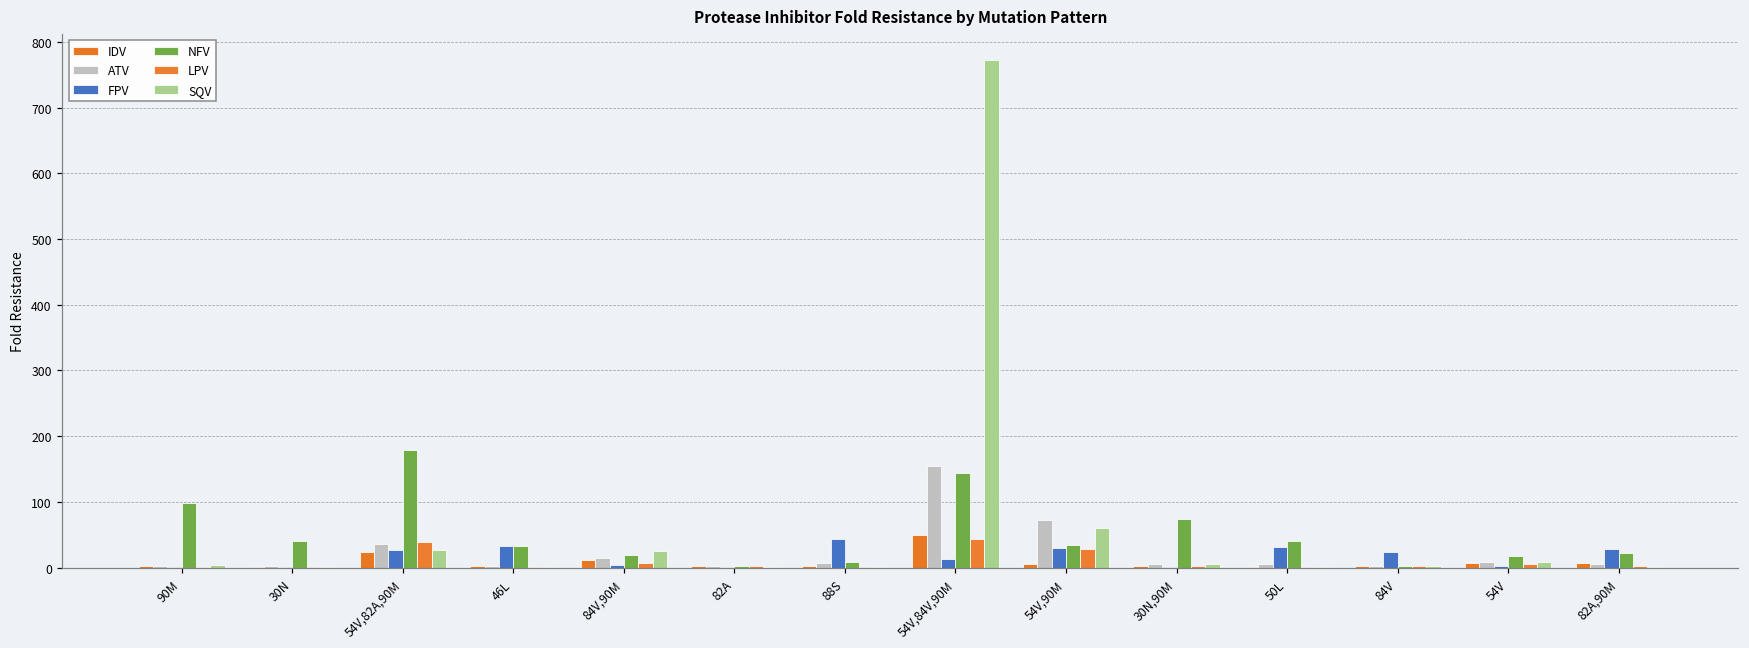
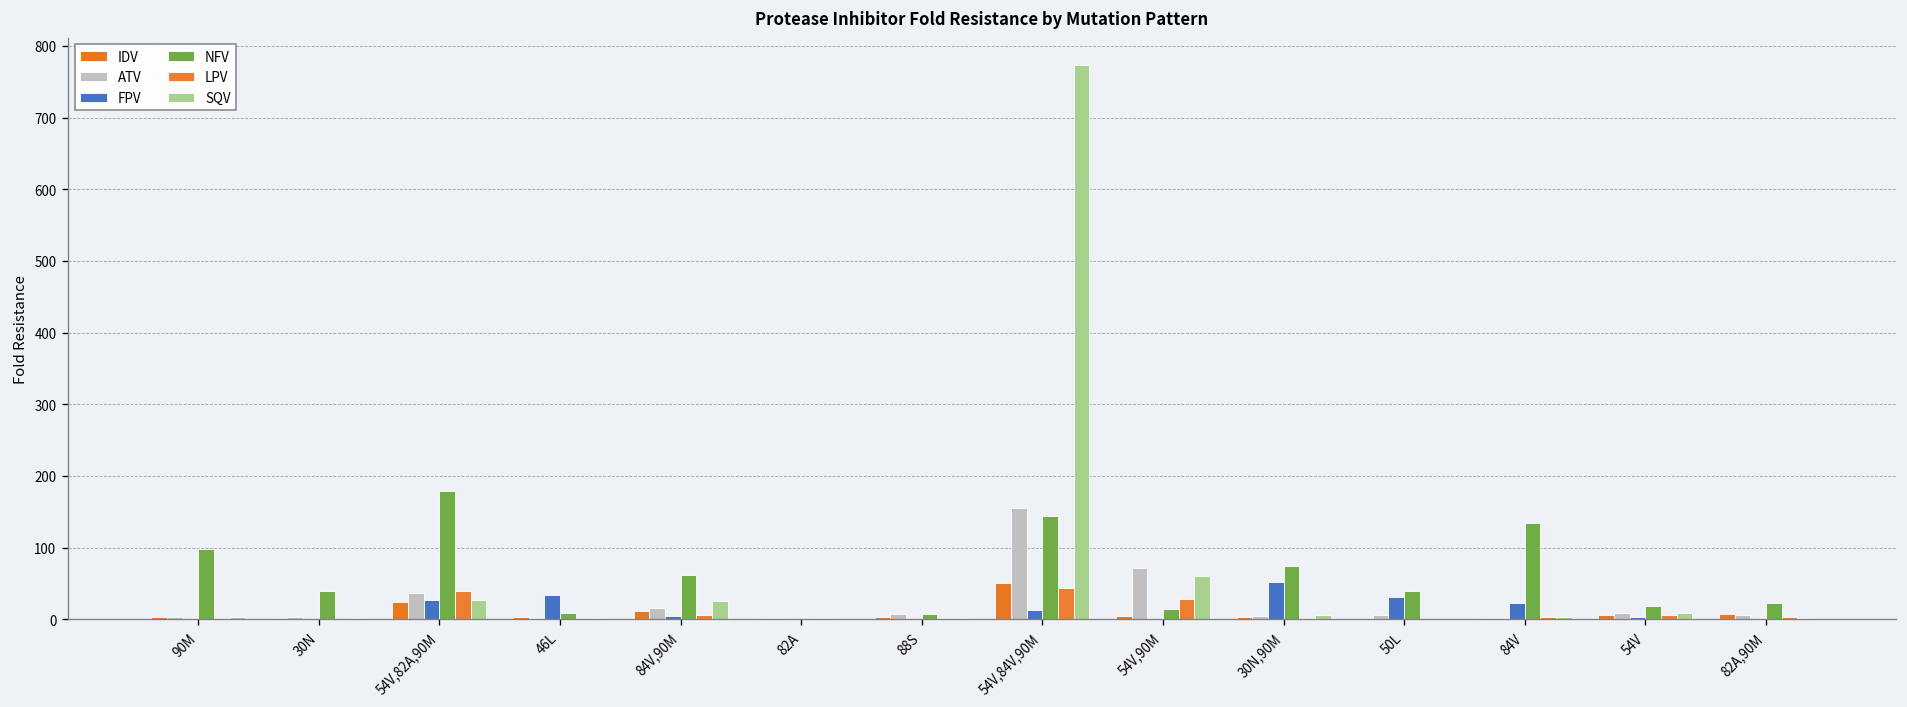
  {
    "FPV": {
      "54V,82A,90M": 30,
      "46L": 30,
      "84V,90M": 0,
-     "88S": 40,
+     "88S": 0,
      "54V,84V,90M": 10,
-     "54V,90M": 30,
-     "30N,90M": 0,
+     "54V,90M": 0,
+     "30N,90M": 50,
      "50L": 30,
      "84V": 20,
-     "82A,90M": 30
+     "82A,90M": 0
    },
    "NFV": {
      "90M": 100,
      "30N": 40,
      "54V,82A,90M": 180,
-     "46L": 30,
-     "84V,90M": 20,
+     "46L": 10,
+     "84V,90M": 60,
      "88S": 10,
      "54V,84V,90M": 140,
-     "54V,90M": 30,
+     "54V,90M": 10,
      "30N,90M": 70,
      "50L": 40,
-     "84V": 0,
+     "84V": 130,
      "54V": 20,
      "82A,90M": 20
    }
  }
